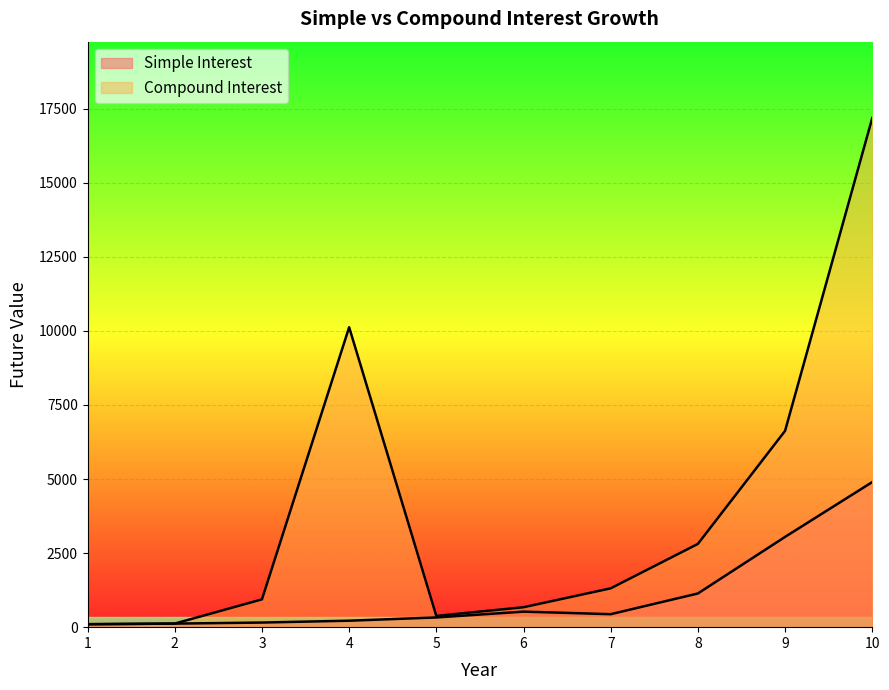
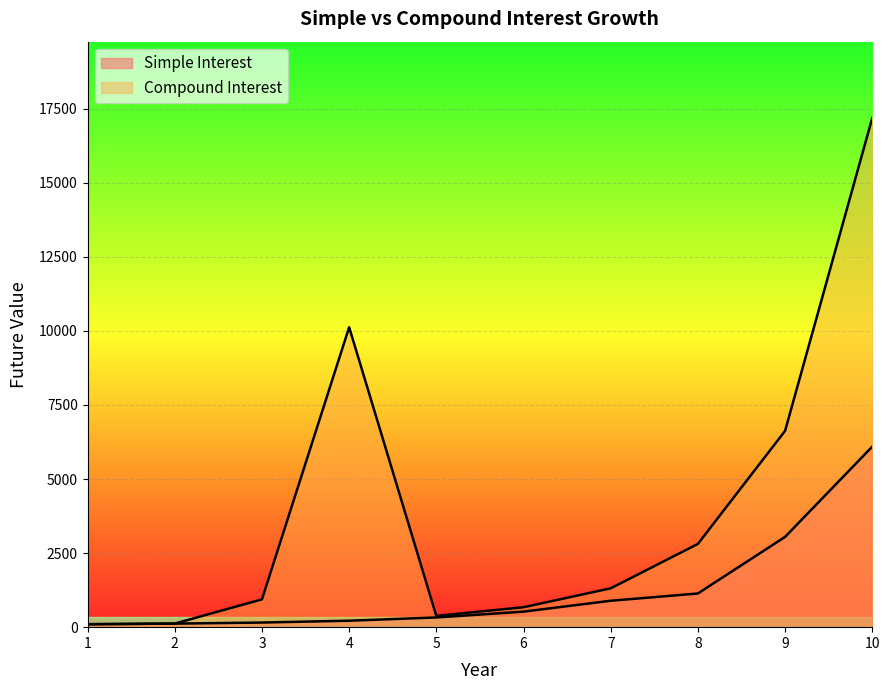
  {
    "Simple Interest": {
      "6": 500,
-     "7": 400,
+     "7": 900,
      "8": 1100,
      "9": 3000,
-     "10": 4900
+     "10": 6100
    },
    "Compound Interest": {
      "3": 900,
      "4": 10100,
      "6": 700,
      "7": 1300,
      "8": 2800,
      "9": 6600,
      "10": 17200
    }
  }
